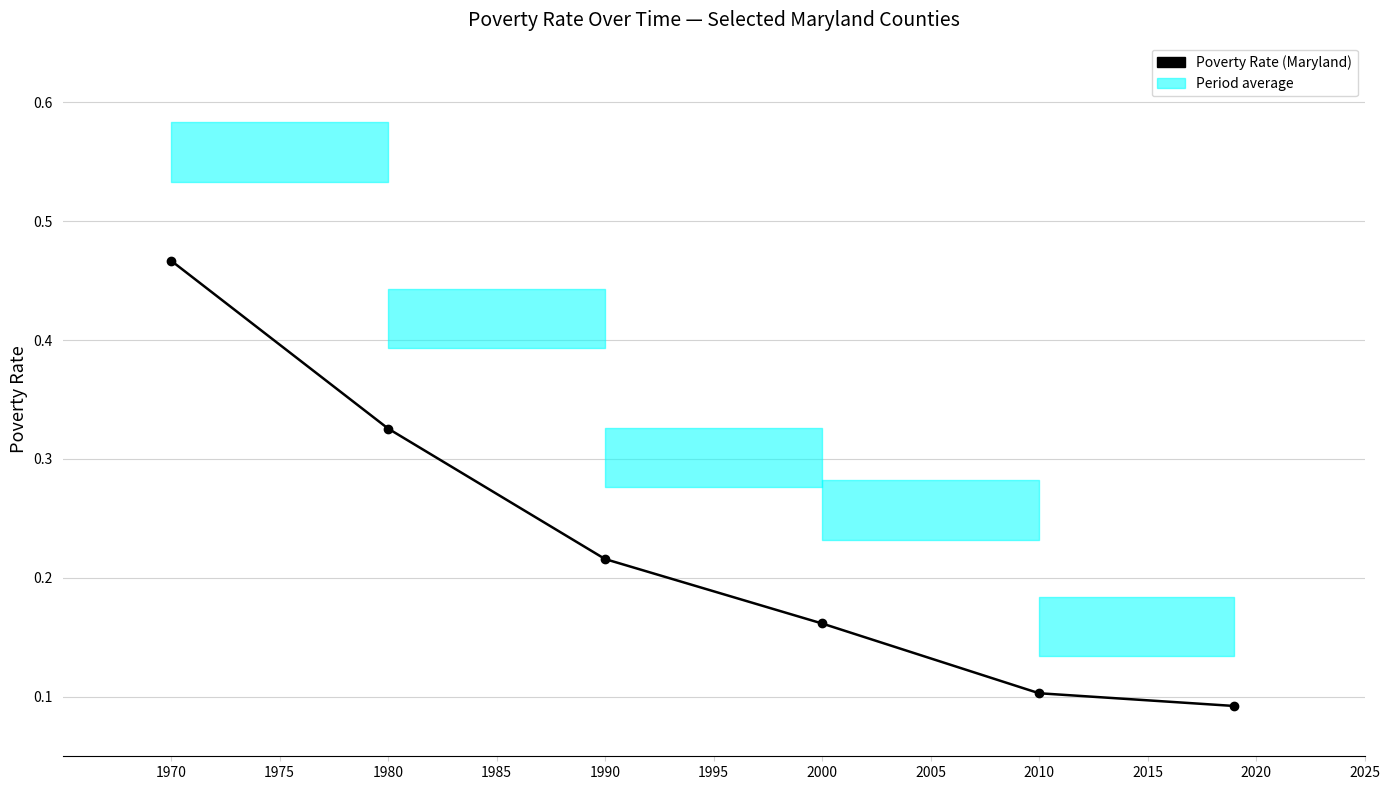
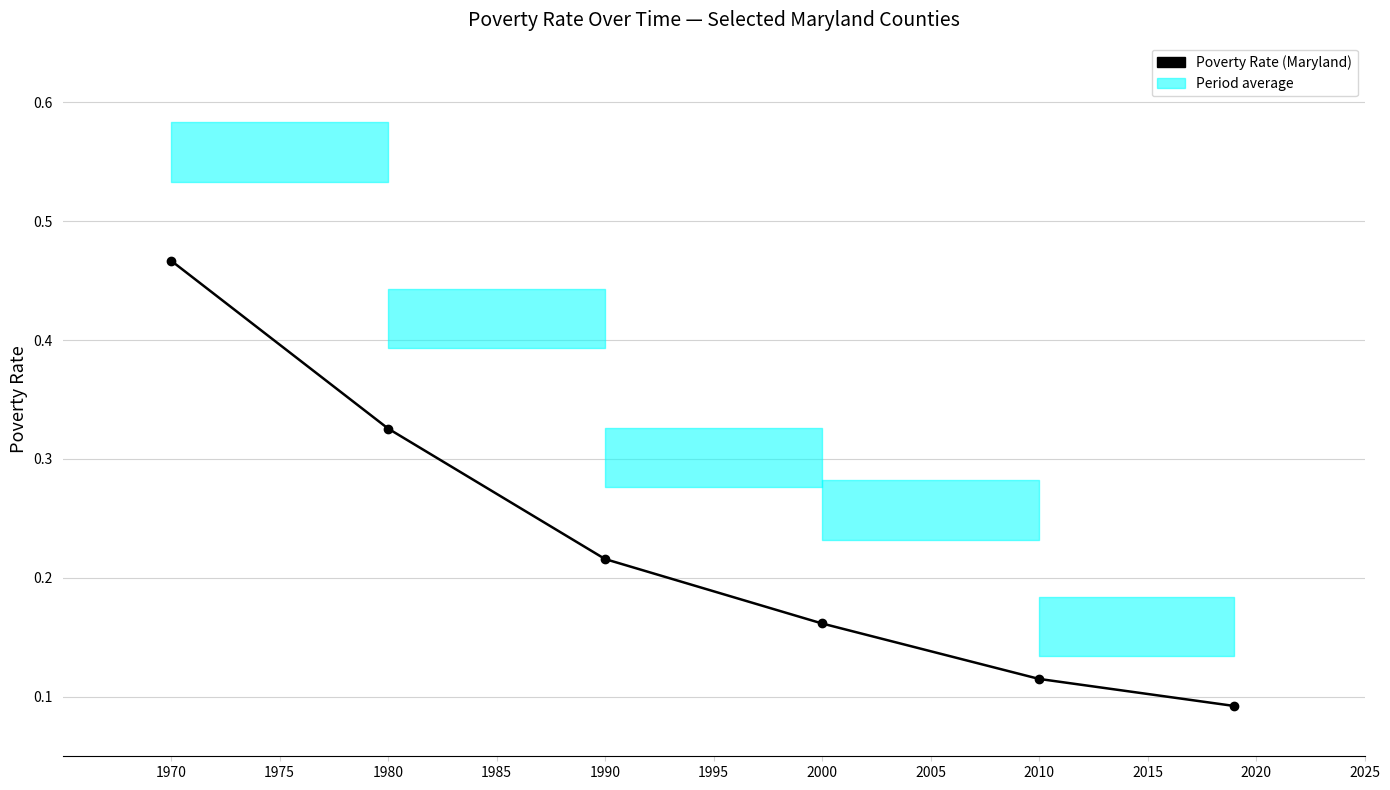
  {
    "Poverty Rate (Maryland)": {
      "1970": 0.467,
      "1980": 0.326,
      "1990": 0.216,
      "2000": 0.162,
-     "2010": 0.103
+     "2010": 0.115
    }
  }
